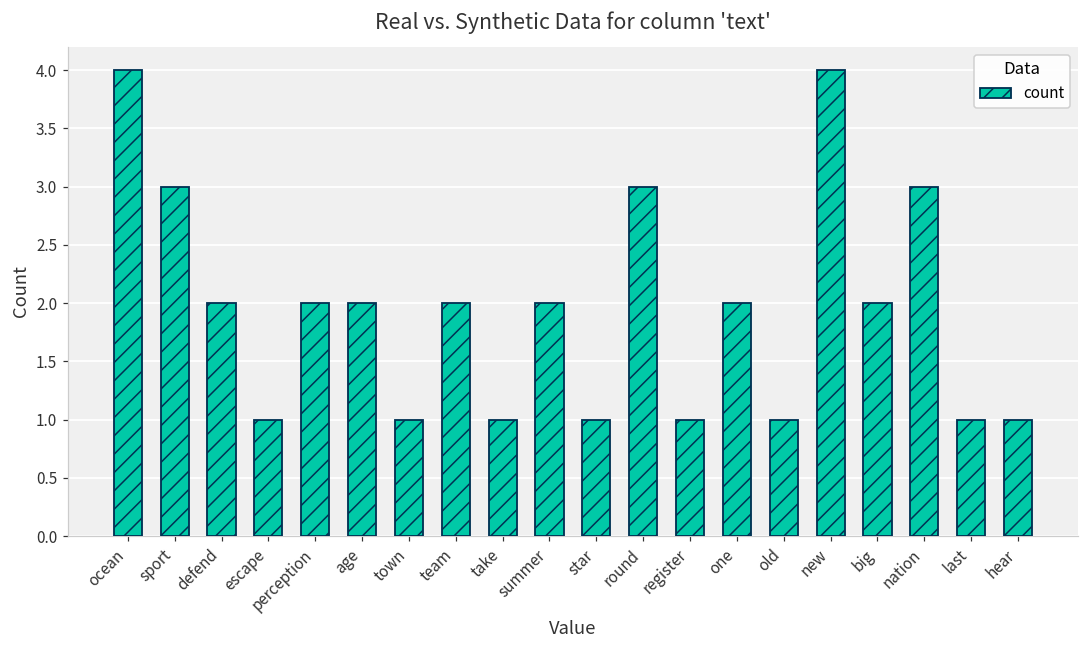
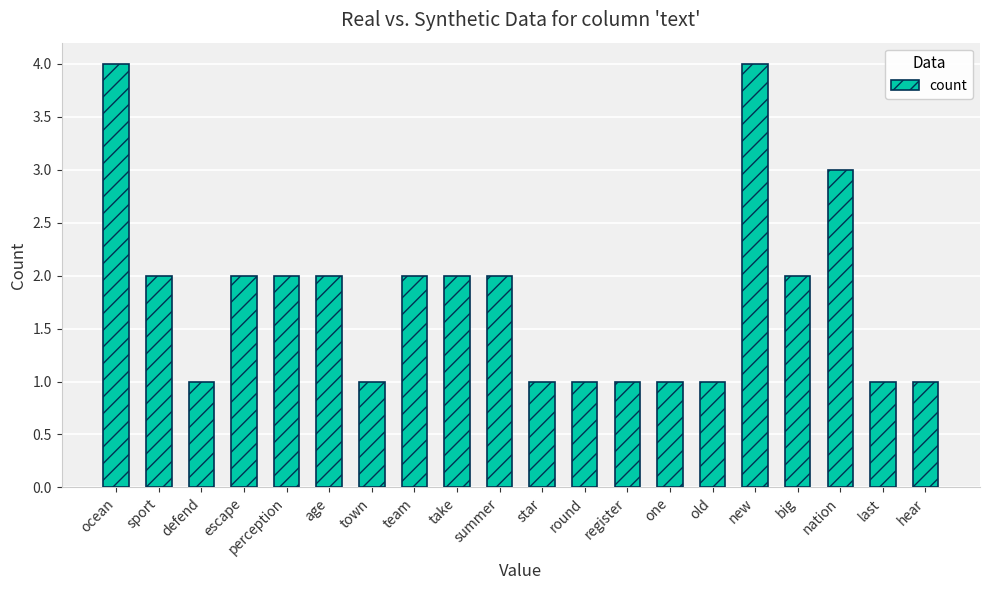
  {
    "ocean": 4,
-   "sport": 3,
-   "defend": 2,
-   "escape": 1,
+   "sport": 2,
+   "defend": 1,
+   "escape": 2,
    "perception": 2,
    "age": 2,
    "town": 1,
    "team": 2,
-   "take": 1,
+   "take": 2,
    "summer": 2,
    "star": 1,
-   "round": 3,
+   "round": 1,
    "register": 1,
-   "one": 2,
+   "one": 1,
    "old": 1,
    "new": 4,
    "big": 2,
    "nation": 3,
    "last": 1,
    "hear": 1
  }
